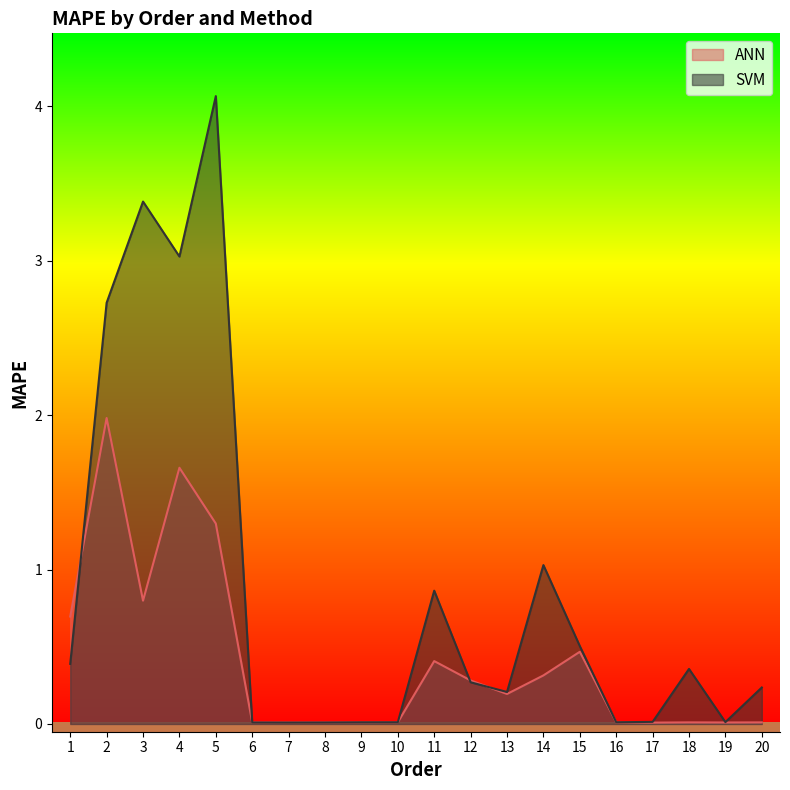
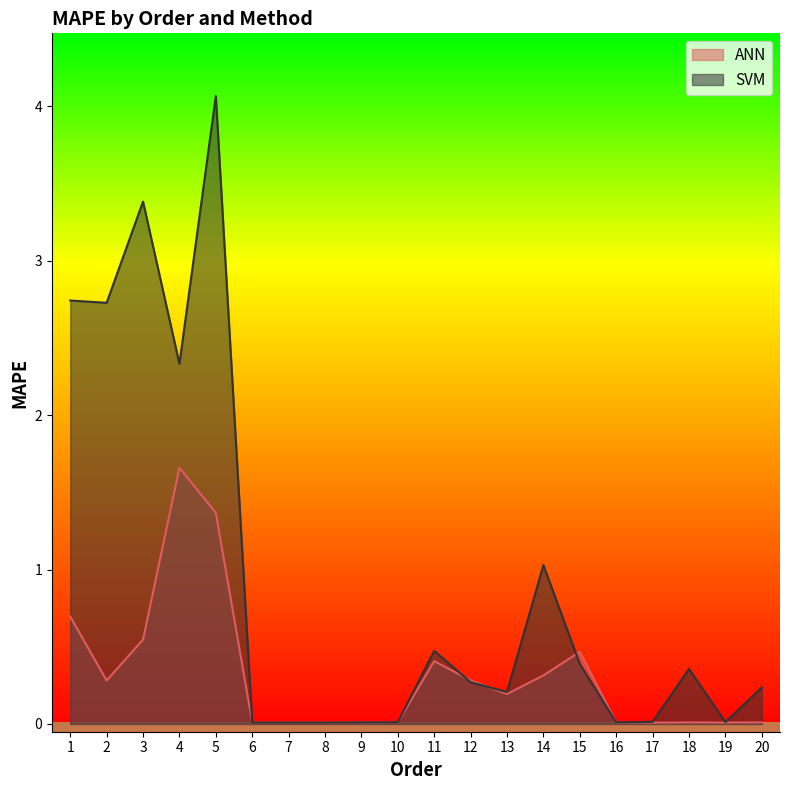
  {
    "ANN": {
      "1": 0.70,
-     "2": 1.98,
-     "3": 0.80,
+     "2": 0.28,
+     "3": 0.55,
      "4": 1.66,
-     "5": 1.30,
+     "5": 1.37,
      "11": 0.41,
      "14": 0.31,
      "15": 0.47
    },
    "SVM": {
-     "1": 0.39,
+     "1": 2.74,
      "2": 2.73,
      "3": 3.38,
-     "4": 3.03,
+     "4": 2.33,
      "5": 4.06,
-     "11": 0.86,
+     "11": 0.47,
      "14": 1.03,
-     "15": 0.50,
+     "15": 0.39,
      "18": 0.36,
      "20": 0.24
    }
  }
